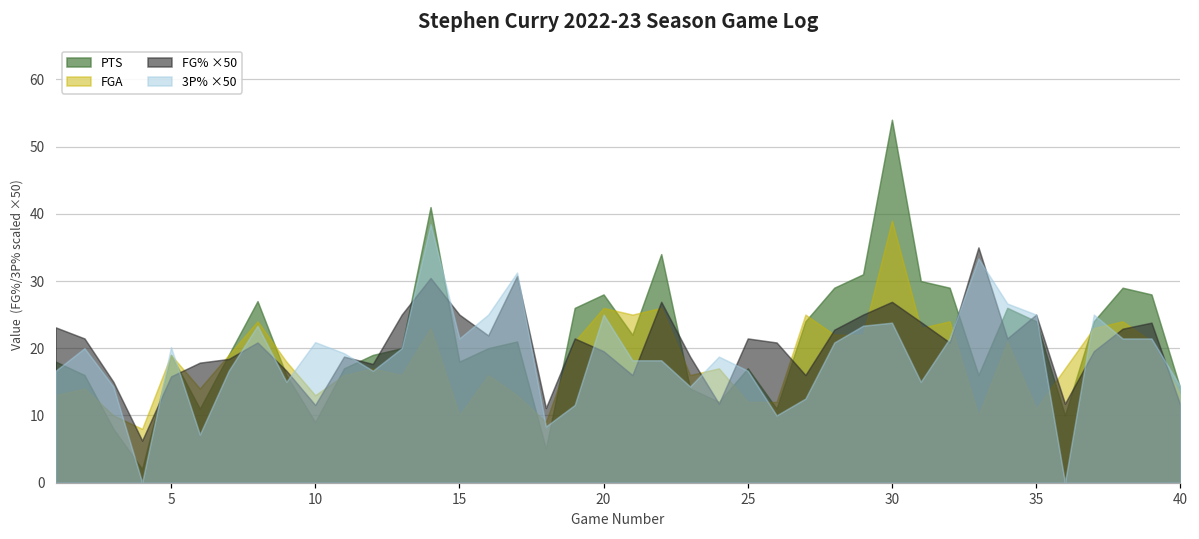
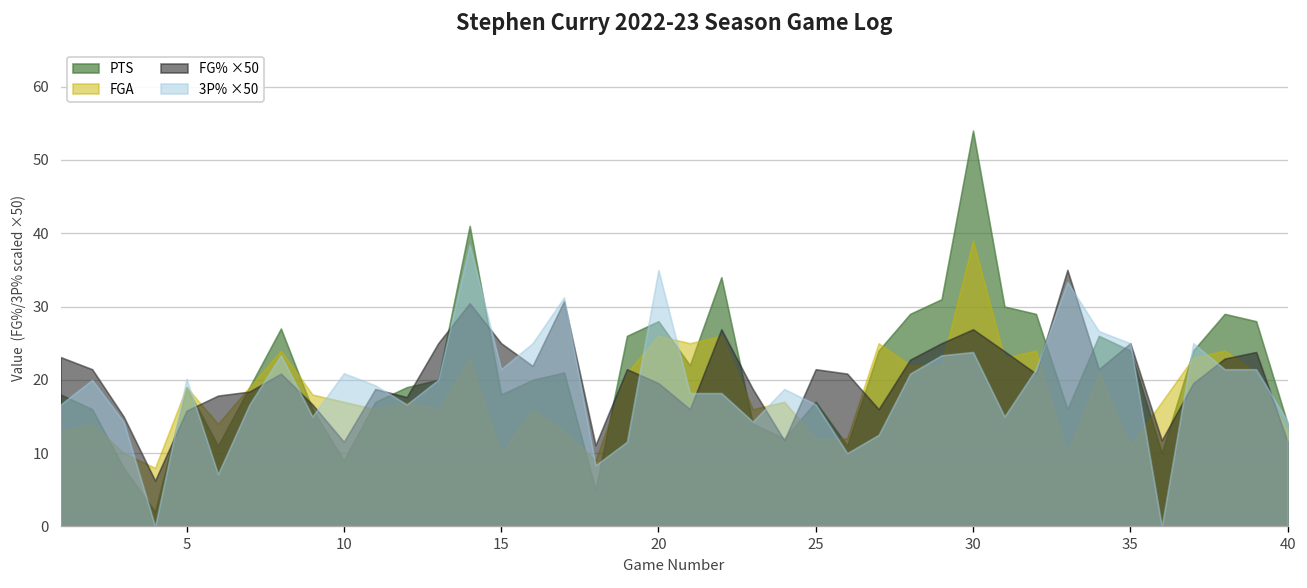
  {
    "FGA": {
-     "10": 13,
+     "10": 17,
      "15": 10,
      "20": 26,
      "25": 12,
      "30": 39,
      "35": 11,
      "40": 13
    },
    "3P% ×50": {
      "5": 20,
      "10": 21,
      "15": 21,
-     "20": 25,
+     "20": 35,
      "30": 24
    }
  }
